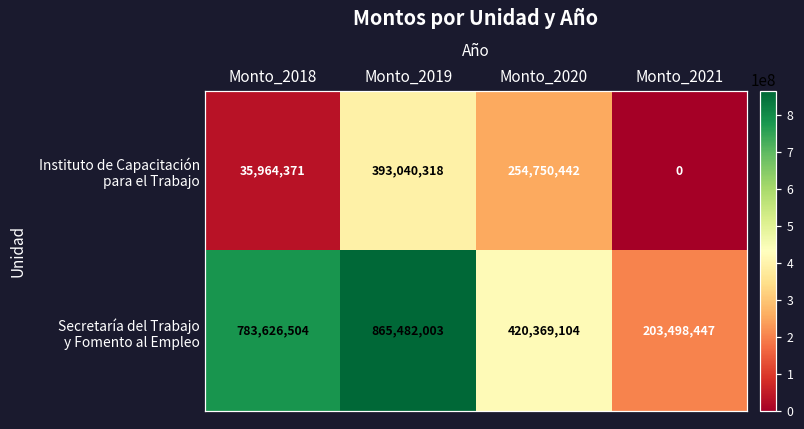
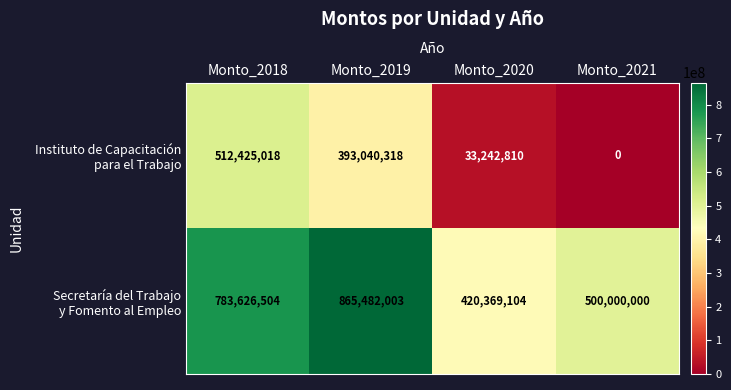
  {
    "Instituto de Capacitación para el Trabajo": {
-     "Monto_2018": "35,964,371",
+     "Monto_2018": "512,425,018",
      "Monto_2019": "393,040,318",
-     "Monto_2020": "254,750,442",
+     "Monto_2020": "33,242,810",
      "Monto_2021": "0"
    },
    "Secretaría del Trabajo y Fomento al Empleo": {
      "Monto_2018": "783,626,504",
      "Monto_2019": "865,482,003",
      "Monto_2020": "420,369,104",
-     "Monto_2021": "203,498,447"
+     "Monto_2021": "500,000,000"
    }
  }
